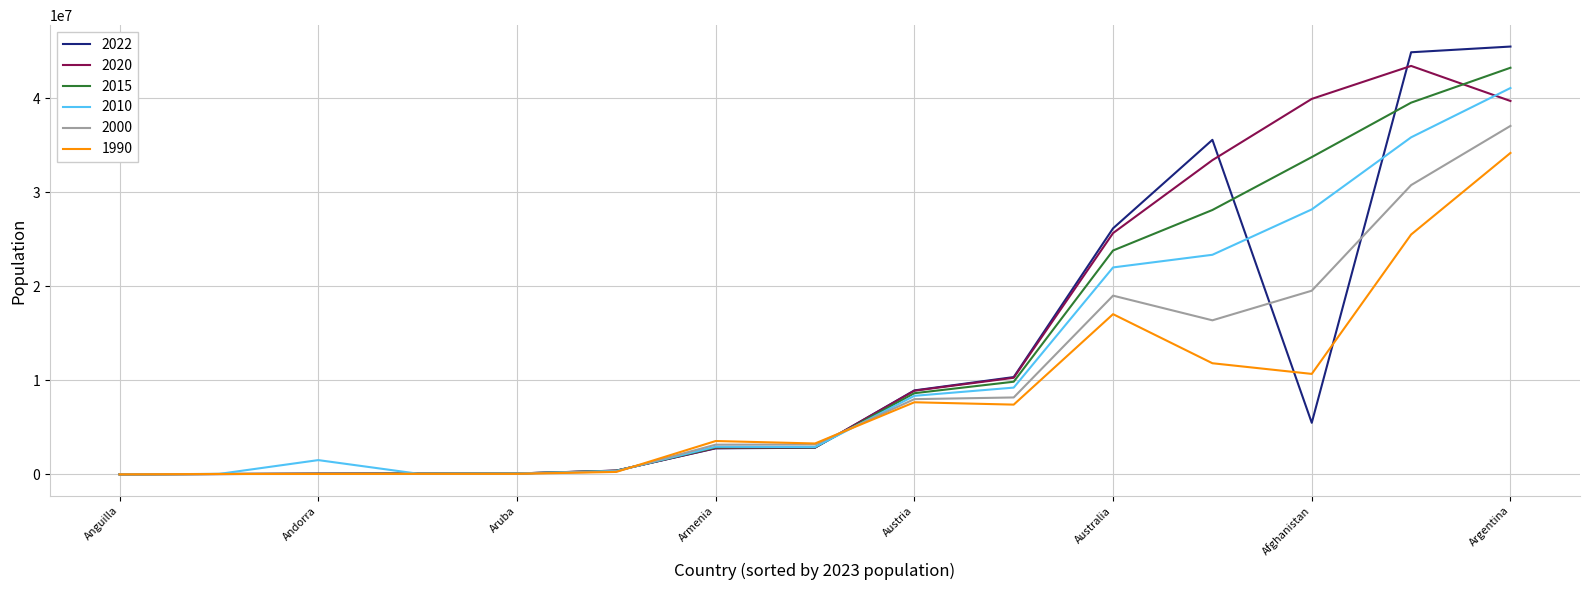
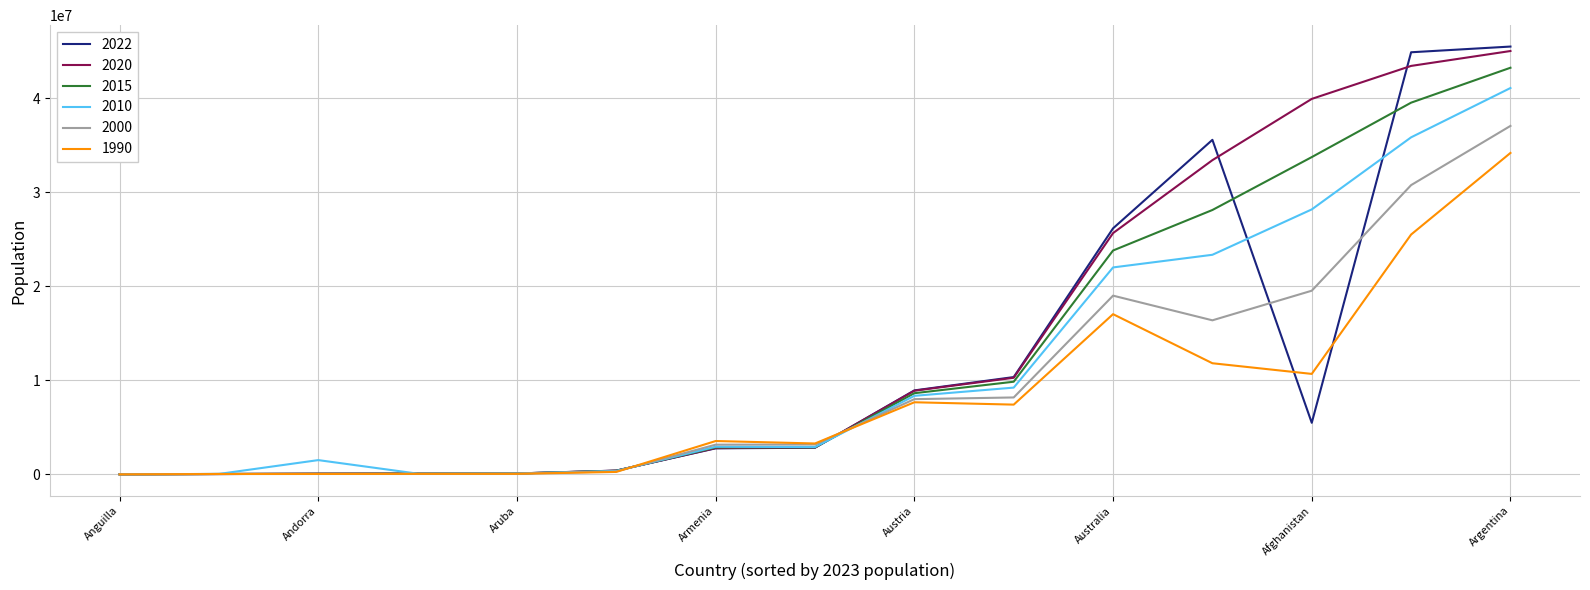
  {
    "2022": {
      "Afghanistan": 5000000,
      "Argentina": 46000000
    },
    "2020": {
      "Afghanistan": 40000000,
-     "Argentina": 40000000
+     "Argentina": 45000000
    },
    "2015": {
      "Afghanistan": 34000000,
      "Argentina": 43000000
    },
    "2010": {
      "Andorra": 2000000,
      "Austria": 8000000,
      "Afghanistan": 28000000,
      "Argentina": 41000000
    },
    "2000": {
      "Austria": 8000000,
      "Afghanistan": 20000000,
      "Argentina": 37000000
    },
    "1990": {
      "Austria": 8000000,
      "Afghanistan": 11000000,
      "Argentina": 34000000
    }
  }
